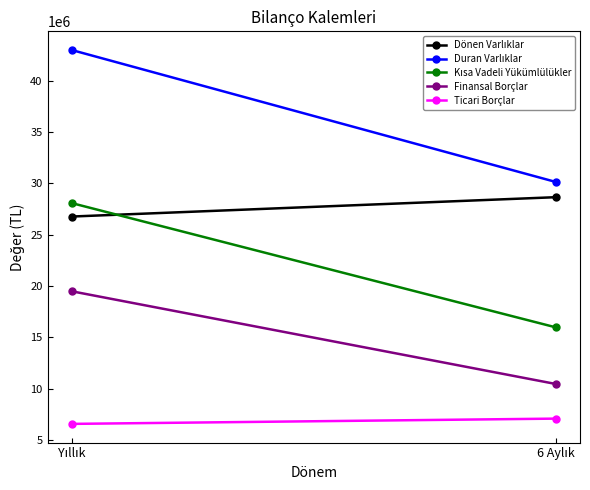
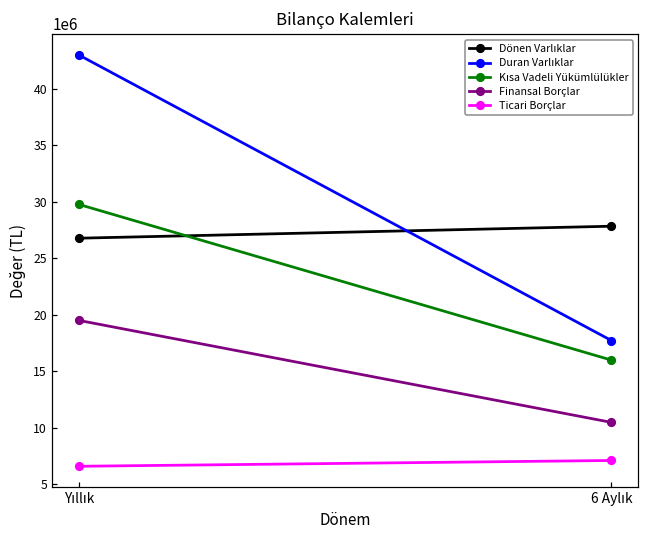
  {
    "Dönen Varlıklar": {
      "Yıllık": 26800000,
-     "6 Aylık": 28700000
+     "6 Aylık": 27800000
    },
    "Duran Varlıklar": {
      "Yıllık": 43000000,
-     "6 Aylık": 30100000
+     "6 Aylık": 17700000
    },
    "Kısa Vadeli Yükümlülükler": {
-     "Yıllık": 28100000,
+     "Yıllık": 29800000,
      "6 Aylık": 16000000
    },
    "Finansal Borçlar": {
      "Yıllık": 19500000,
      "6 Aylık": 10500000
    },
    "Ticari Borçlar": {
      "Yıllık": 6600000,
      "6 Aylık": 7100000
    }
  }
